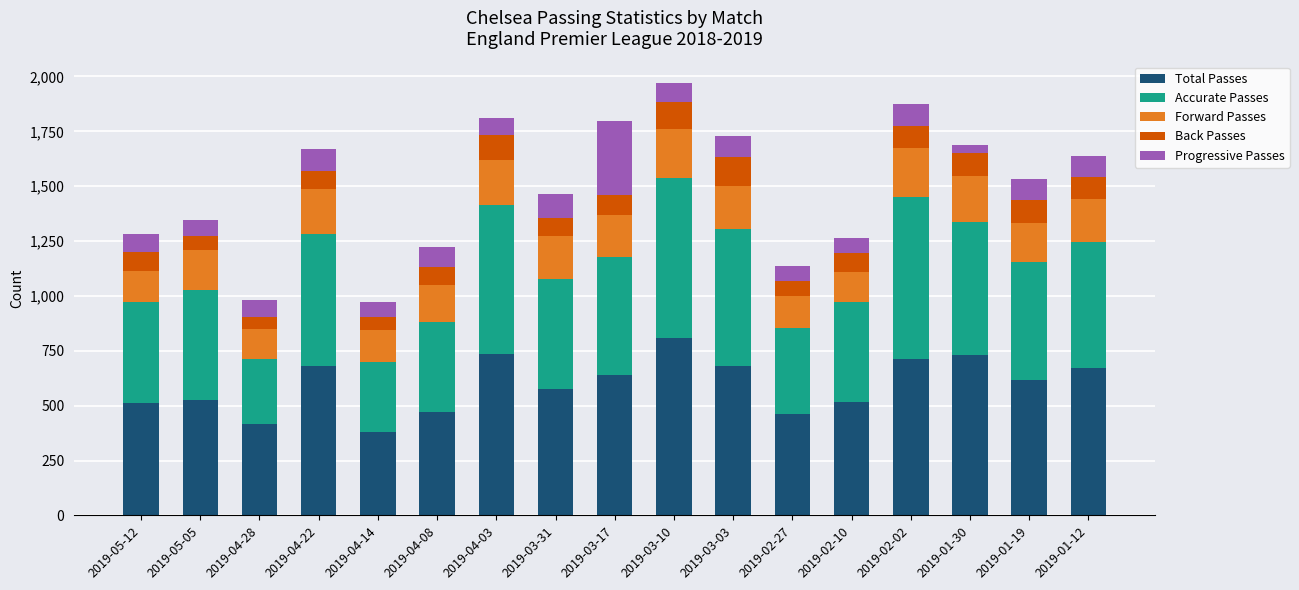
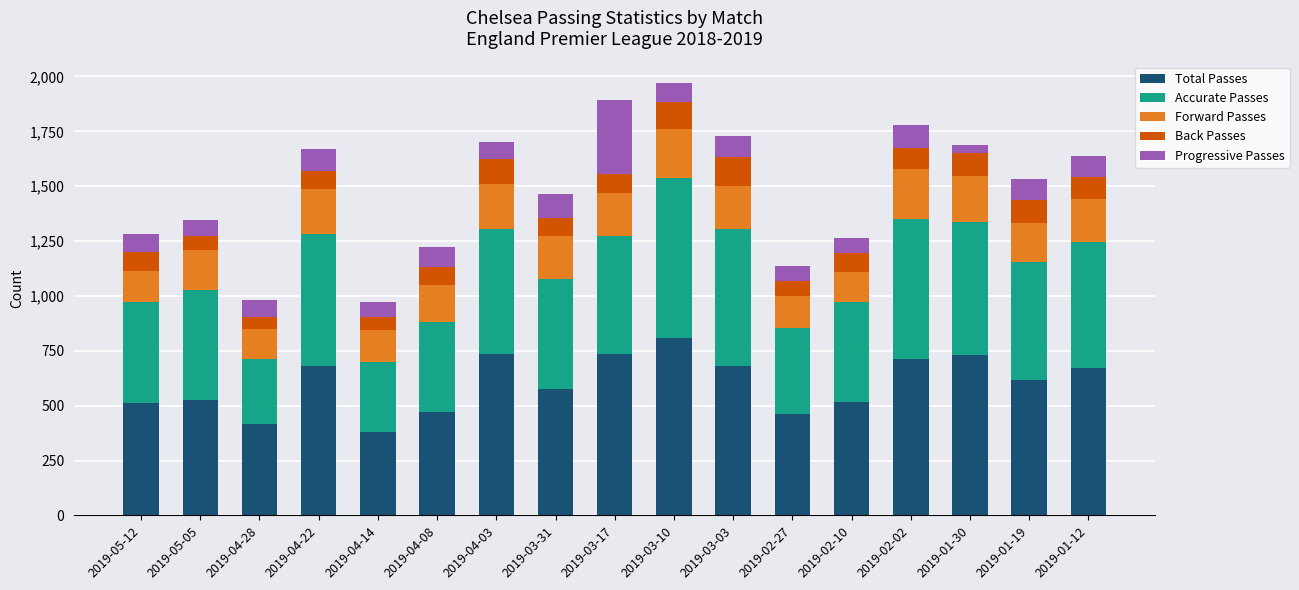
  {
    "Total Passes": {
      "2019-05-12": 510,
      "2019-05-05": 530,
      "2019-04-28": 420,
      "2019-04-22": 680,
      "2019-04-14": 380,
      "2019-04-08": 470,
      "2019-04-03": 740,
      "2019-03-31": 580,
-     "2019-03-17": 640,
+     "2019-03-17": 740,
      "2019-03-10": 810,
      "2019-03-03": 680,
      "2019-02-27": 460,
      "2019-02-10": 520,
      "2019-02-02": 710,
      "2019-01-30": 730,
      "2019-01-19": 620,
      "2019-01-12": 670
    },
    "Accurate Passes": {
      "2019-05-12": 460,
      "2019-05-05": 500,
      "2019-04-28": 290,
      "2019-04-22": 600,
      "2019-04-14": 320,
      "2019-04-08": 410,
-     "2019-04-03": 680,
+     "2019-04-03": 570,
      "2019-03-31": 500,
      "2019-03-17": 540,
      "2019-03-10": 730,
      "2019-03-03": 630,
      "2019-02-27": 390,
      "2019-02-10": 460,
-     "2019-02-02": 740,
+     "2019-02-02": 640,
      "2019-01-30": 610,
      "2019-01-19": 540,
      "2019-01-12": 580
    },
    "Progressive Passes": {
      "2019-05-12": 80,
      "2019-05-05": 70,
      "2019-04-28": 80,
      "2019-04-22": 100,
      "2019-04-14": 70,
      "2019-04-08": 90,
      "2019-04-03": 80,
      "2019-03-31": 110,
      "2019-03-17": 340,
      "2019-03-10": 90,
      "2019-03-03": 90,
      "2019-02-27": 70,
      "2019-02-10": 70,
      "2019-02-02": 100,
      "2019-01-30": 40,
      "2019-01-19": 100,
      "2019-01-12": 90
    }
  }
